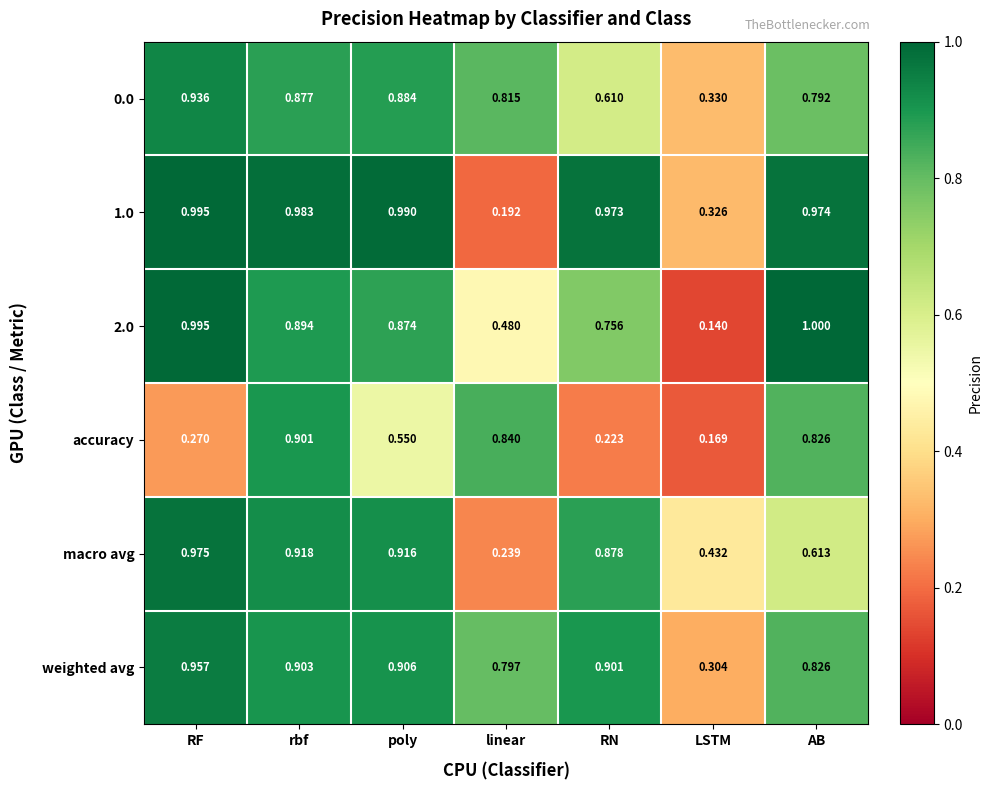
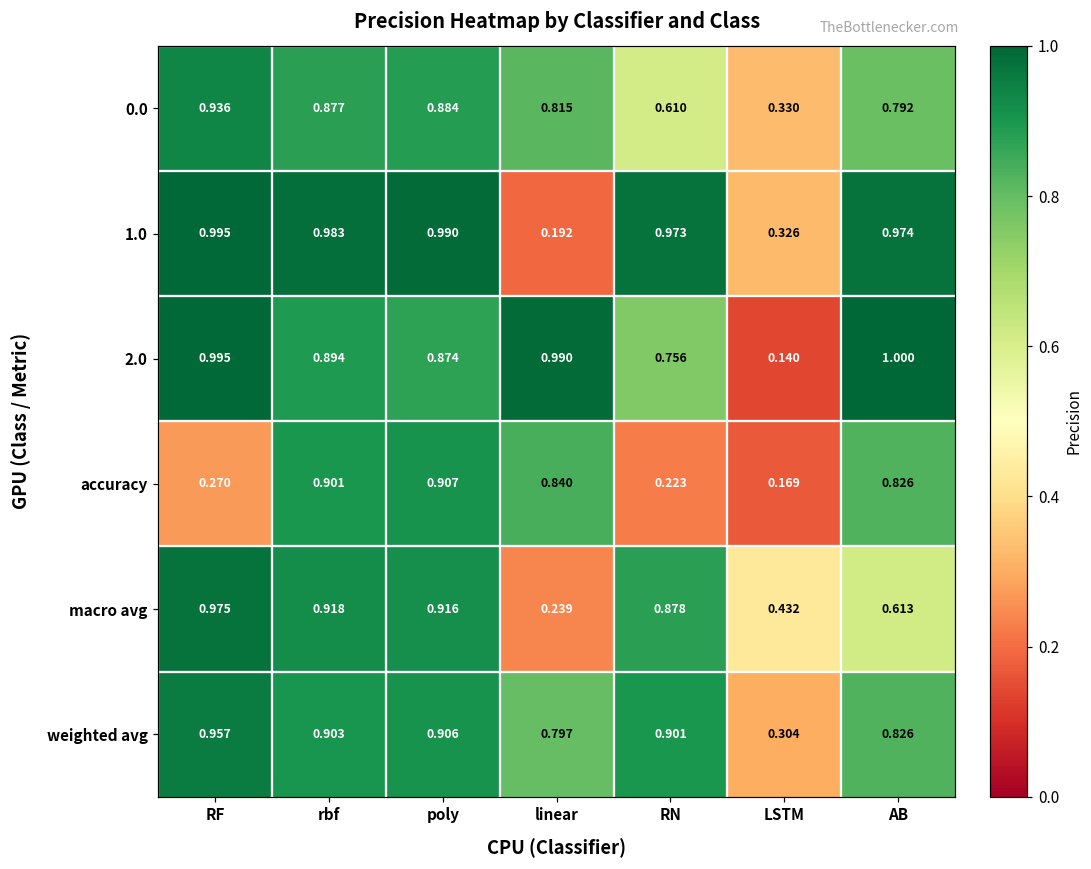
  {
    "0.0": {
      "RF": 0.936,
      "rbf": 0.877,
      "poly": 0.884,
      "linear": 0.815,
      "RN": 0.610,
      "LSTM": 0.330,
      "AB": 0.792
    },
    "1.0": {
      "RF": 0.995,
      "rbf": 0.983,
      "poly": 0.990,
      "linear": 0.192,
      "RN": 0.973,
      "LSTM": 0.326,
      "AB": 0.974
    },
    "2.0": {
      "RF": 0.995,
      "rbf": 0.894,
      "poly": 0.874,
-     "linear": 0.480,
+     "linear": 0.990,
      "RN": 0.756,
      "LSTM": 0.140,
      "AB": 1.000
    },
    "accuracy": {
      "RF": 0.270,
      "rbf": 0.901,
-     "poly": 0.550,
+     "poly": 0.907,
      "linear": 0.840,
      "RN": 0.223,
      "LSTM": 0.169,
      "AB": 0.826
    },
    "macro avg": {
      "RF": 0.975,
      "rbf": 0.918,
      "poly": 0.916,
      "linear": 0.239,
      "RN": 0.878,
      "LSTM": 0.432,
      "AB": 0.613
    },
    "weighted avg": {
      "RF": 0.957,
      "rbf": 0.903,
      "poly": 0.906,
      "linear": 0.797,
      "RN": 0.901,
      "LSTM": 0.304,
      "AB": 0.826
    }
  }
